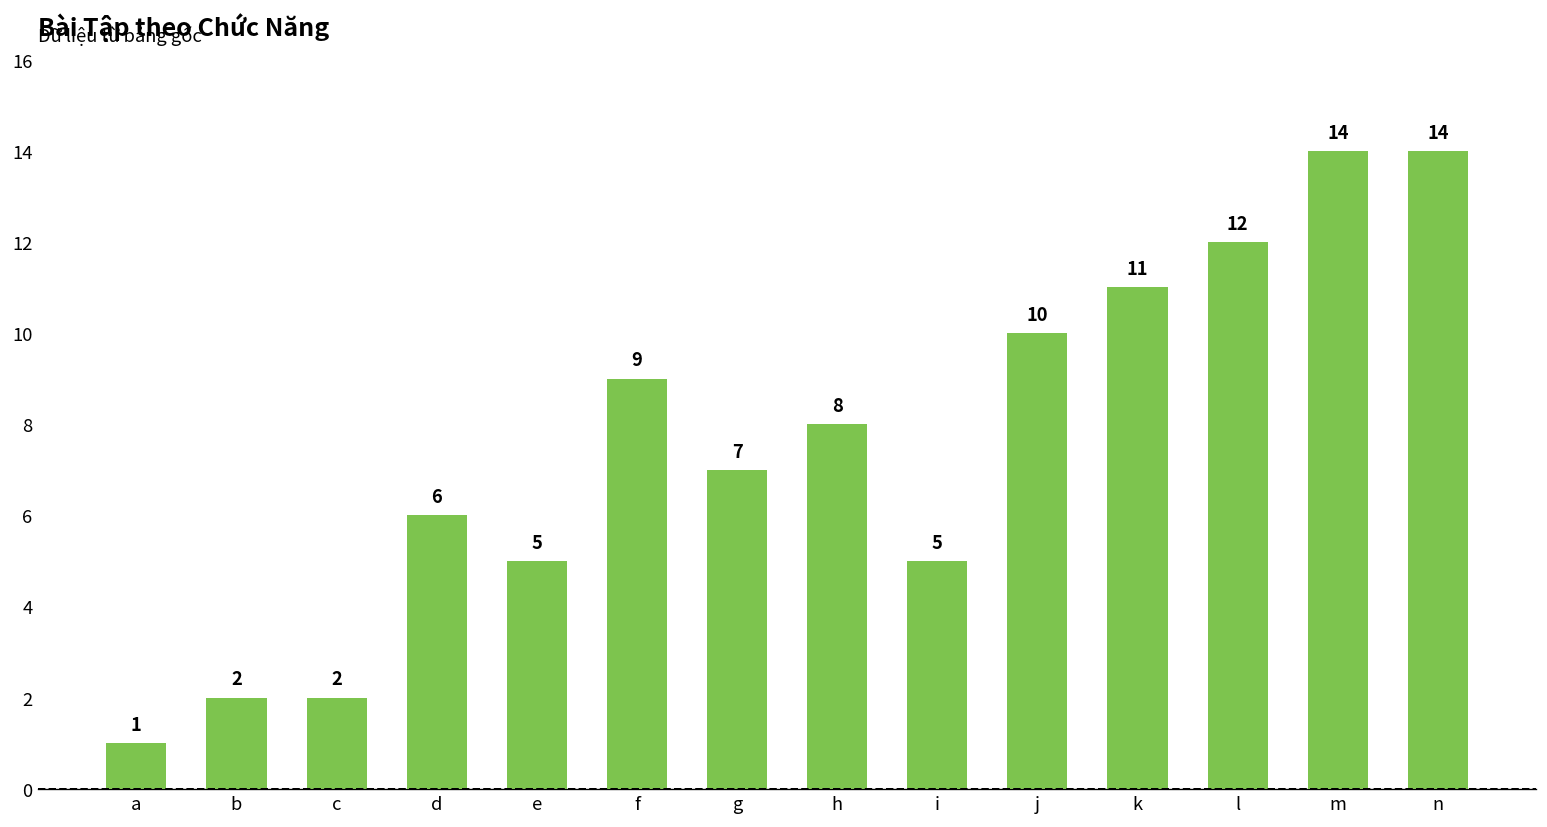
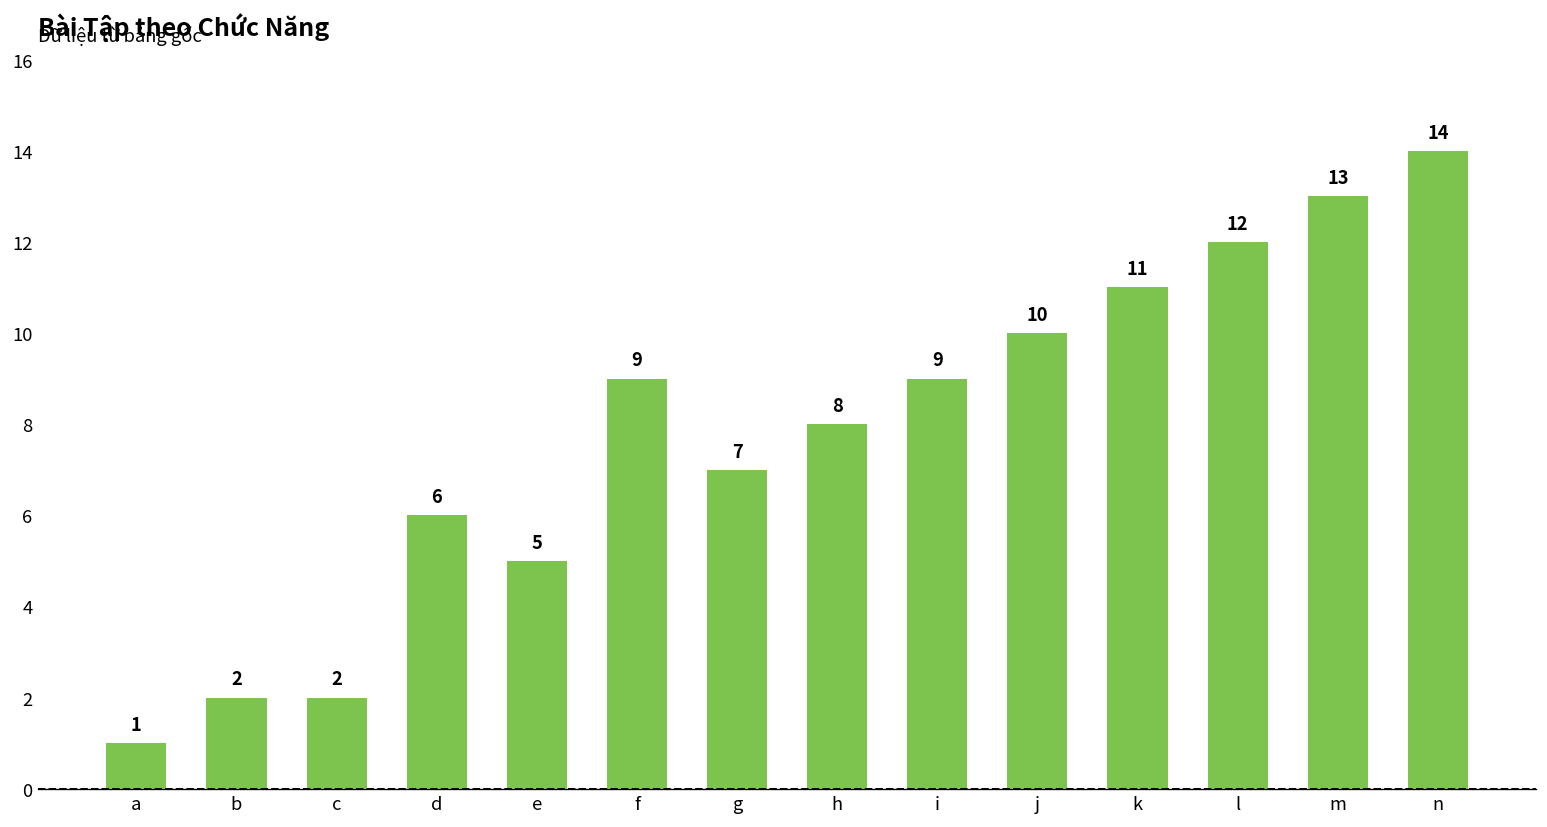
  {
    "a": 1,
    "b": 2,
    "c": 2,
    "d": 6,
    "e": 5,
    "f": 9,
    "g": 7,
    "h": 8,
-   "i": 5,
+   "i": 9,
    "j": 10,
    "k": 11,
    "l": 12,
-   "m": 14,
+   "m": 13,
    "n": 14
  }
